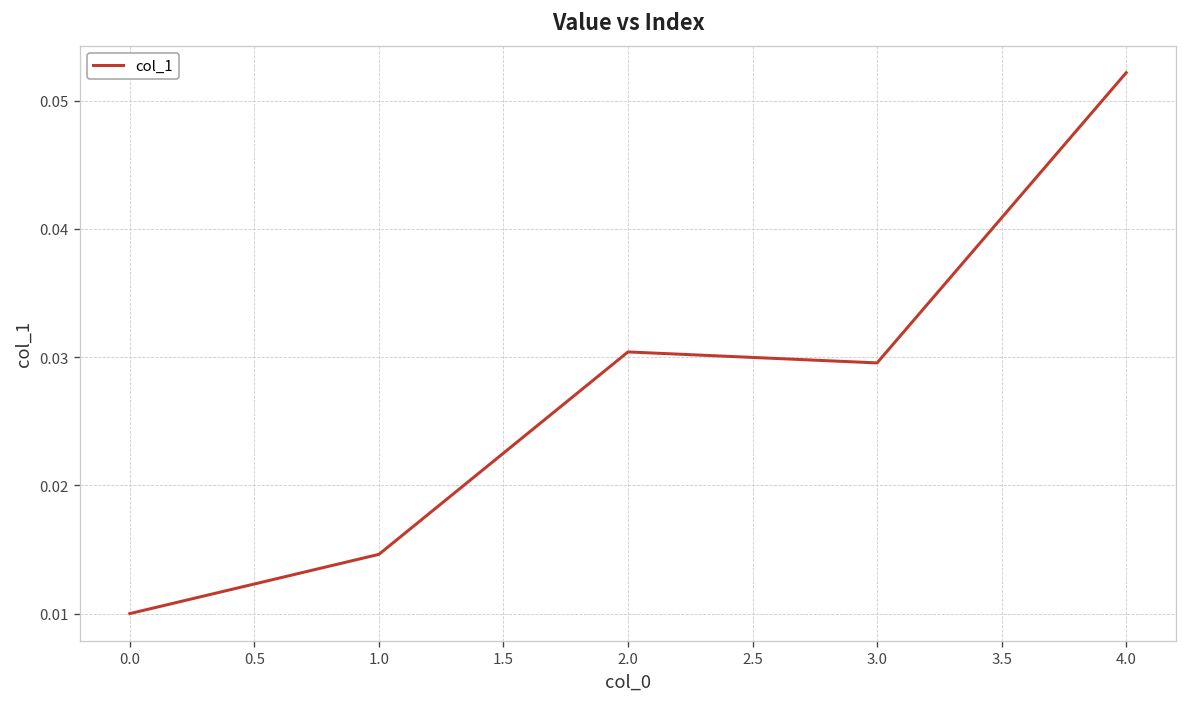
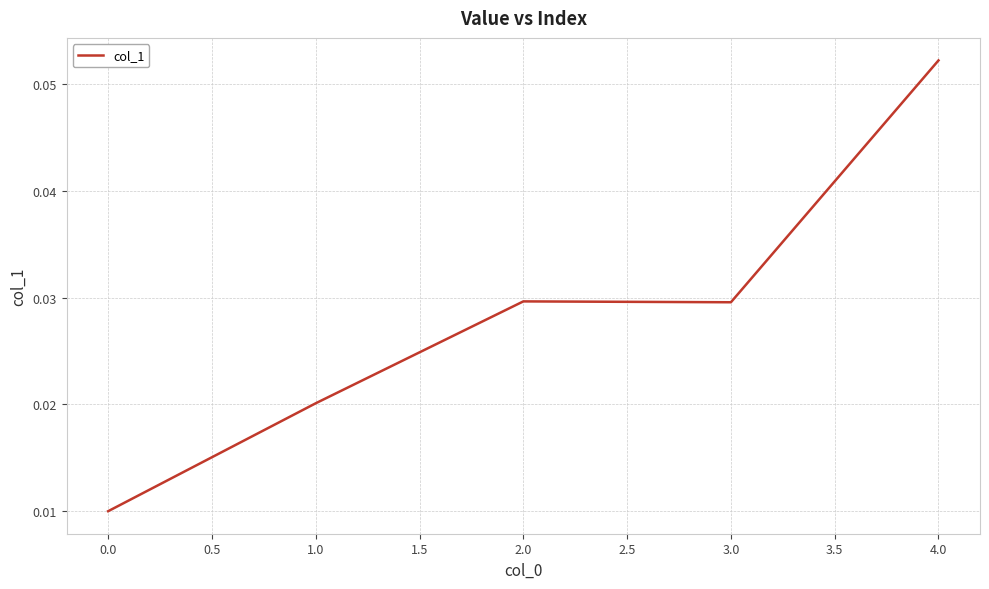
  {
    "0.0": 0.0100,
-   "1.0": 0.0146,
-   "2.0": 0.0304,
+   "1.0": 0.0201,
+   "2.0": 0.0296,
    "3.0": 0.0296,
    "4.0": 0.0522
  }
